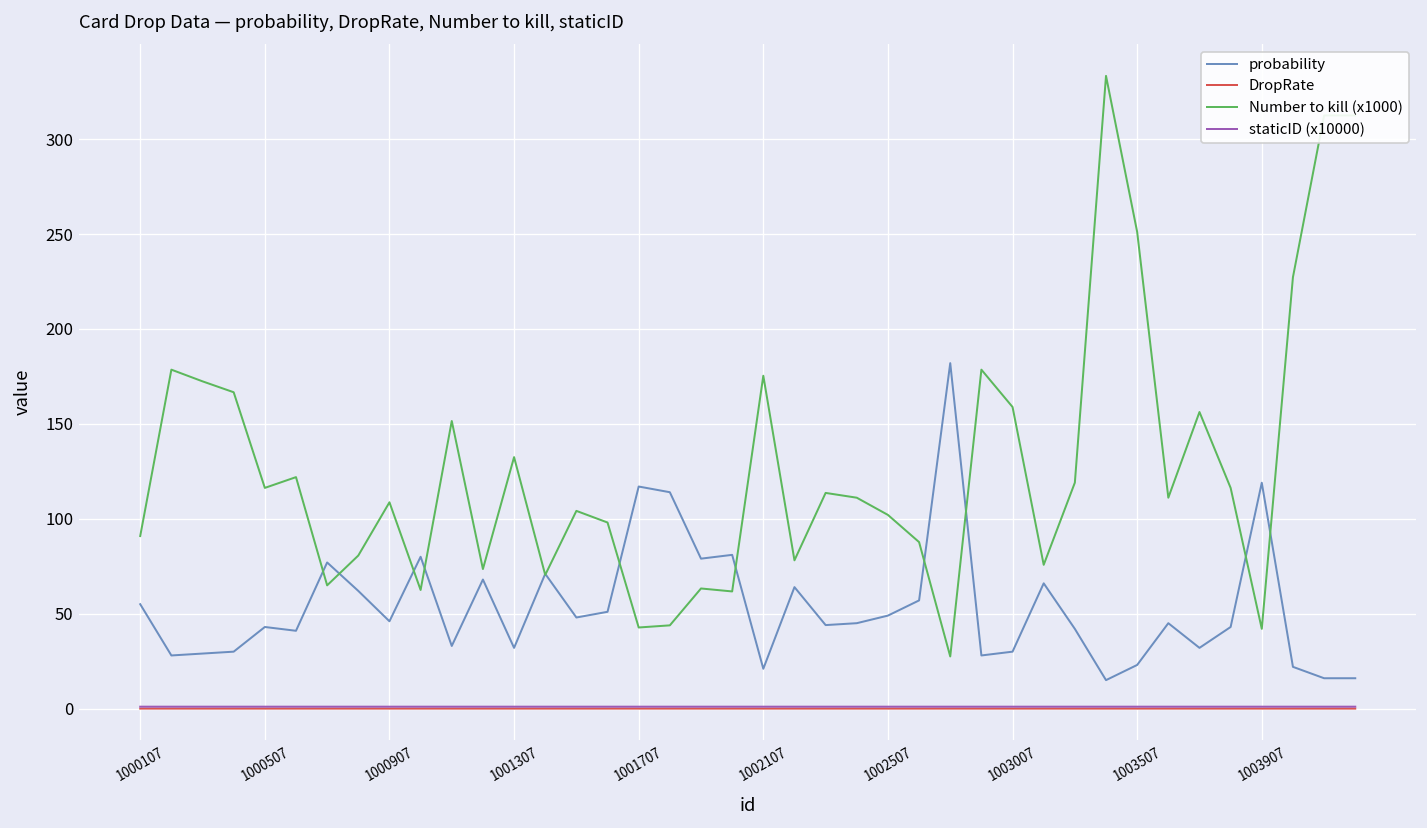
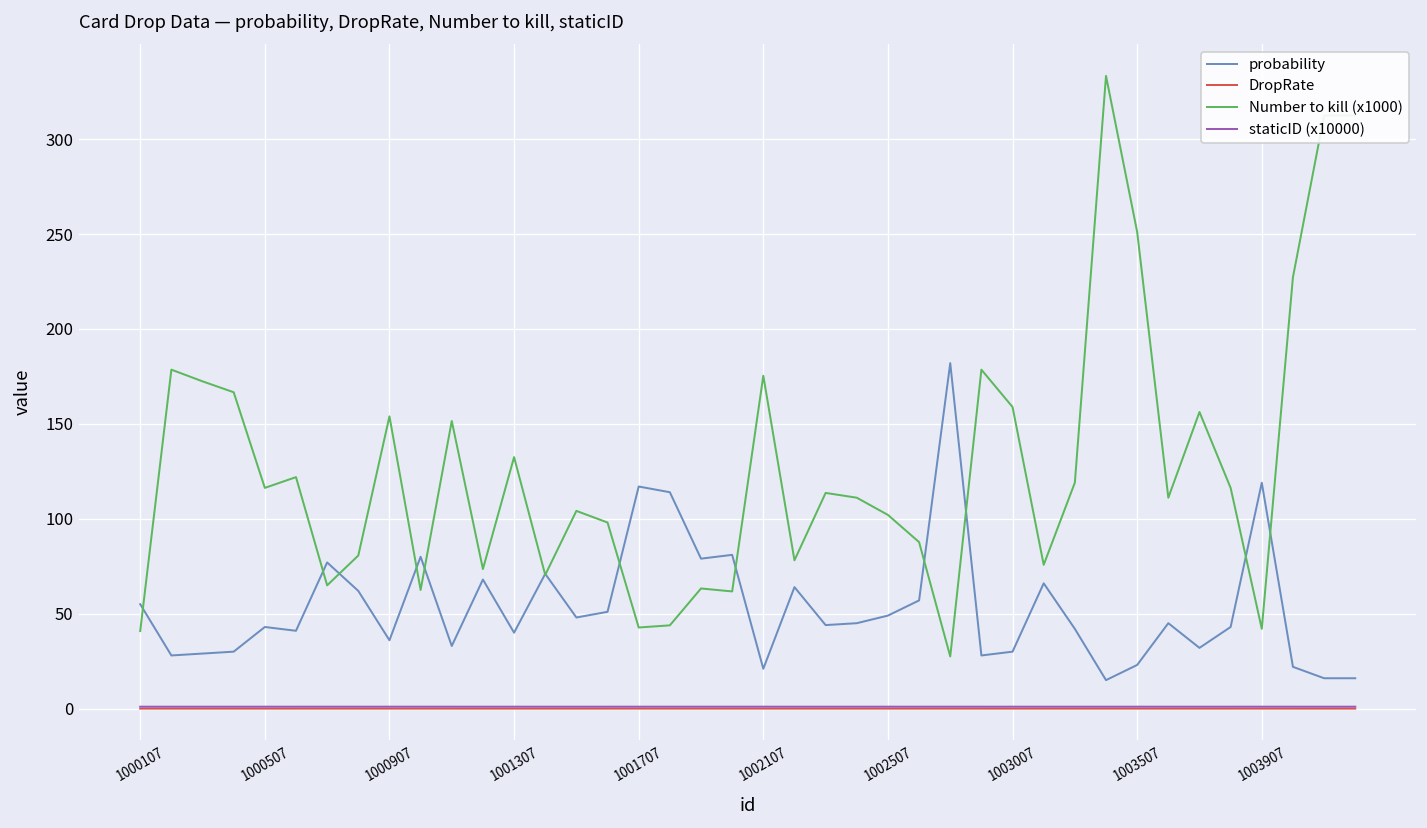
  {
    "probability": {
      "1000107": 55,
      "1000507": 43,
-     "1000907": 46,
-     "1001307": 32,
+     "1000907": 36,
+     "1001307": 40,
      "1001707": 117,
      "1002107": 21,
      "1002507": 49,
      "1003007": 30,
      "1003507": 23,
      "1003907": 119
    },
    "Number to kill (x1000)": {
-     "1000107": 91,
+     "1000107": 41,
      "1000507": 116,
-     "1000907": 109,
+     "1000907": 154,
      "1001307": 132,
      "1001707": 43,
      "1002107": 175,
      "1002507": 102,
      "1003007": 159,
      "1003507": 251,
      "1003907": 42
    }
  }
